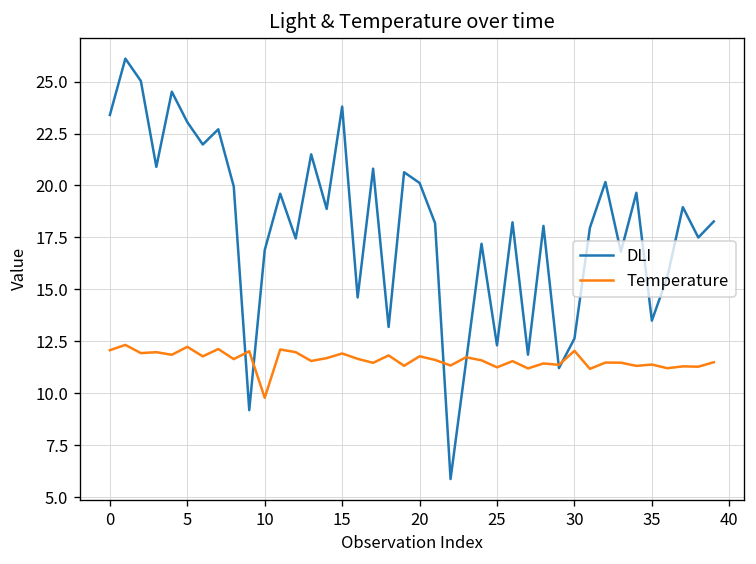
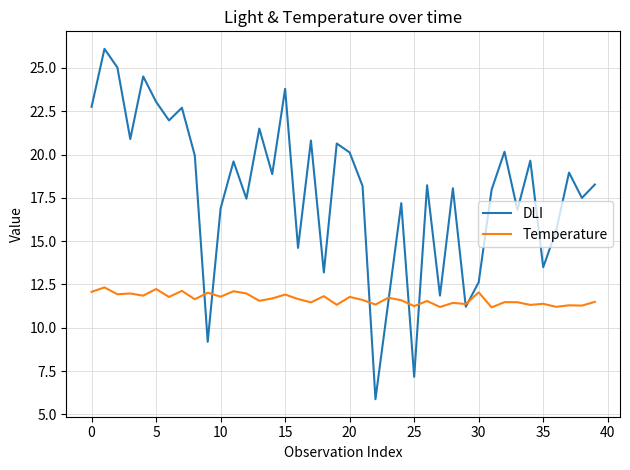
  {
    "DLI": {
-     "0": 23.4,
+     "0": 22.8,
      "5": 23.0,
      "10": 16.9,
      "15": 23.8,
      "20": 20.1,
-     "25": 12.3,
+     "25": 7.2,
      "30": 12.6,
      "35": 13.5
    },
    "Temperature": {
      "0": 12.1,
      "5": 12.2,
-     "10": 9.8,
+     "10": 11.8,
      "15": 11.9,
      "20": 11.8,
      "25": 11.3,
      "30": 12.0,
      "35": 11.4
    }
  }
